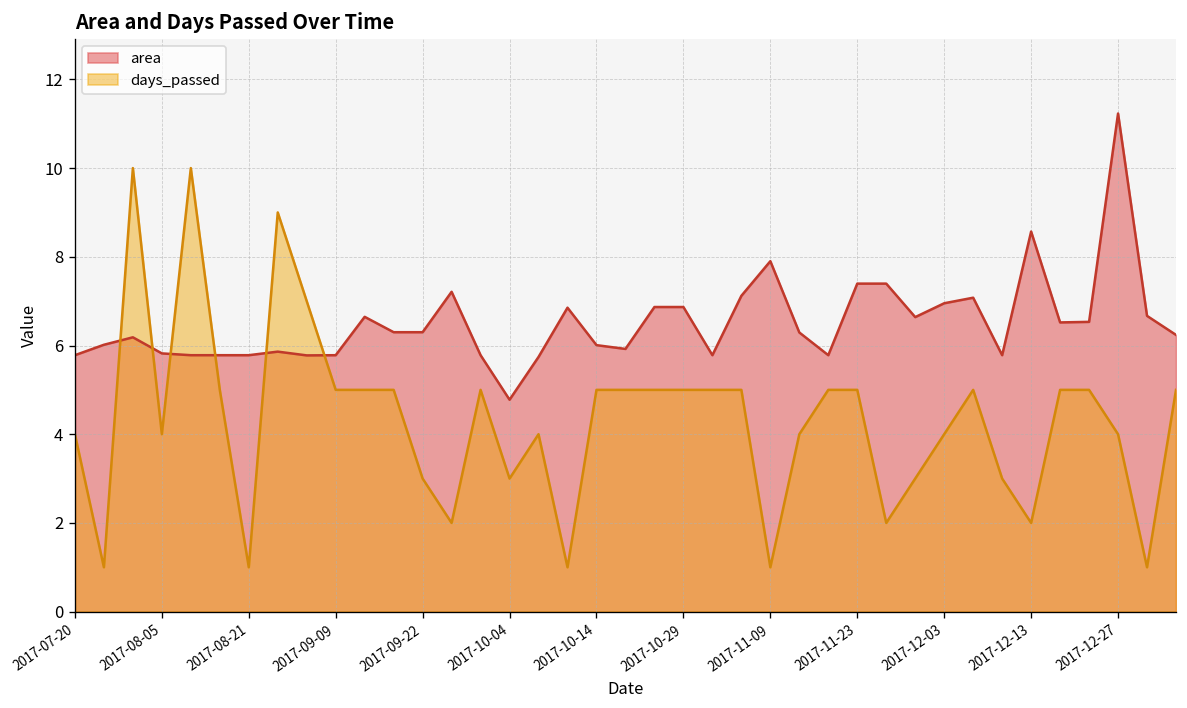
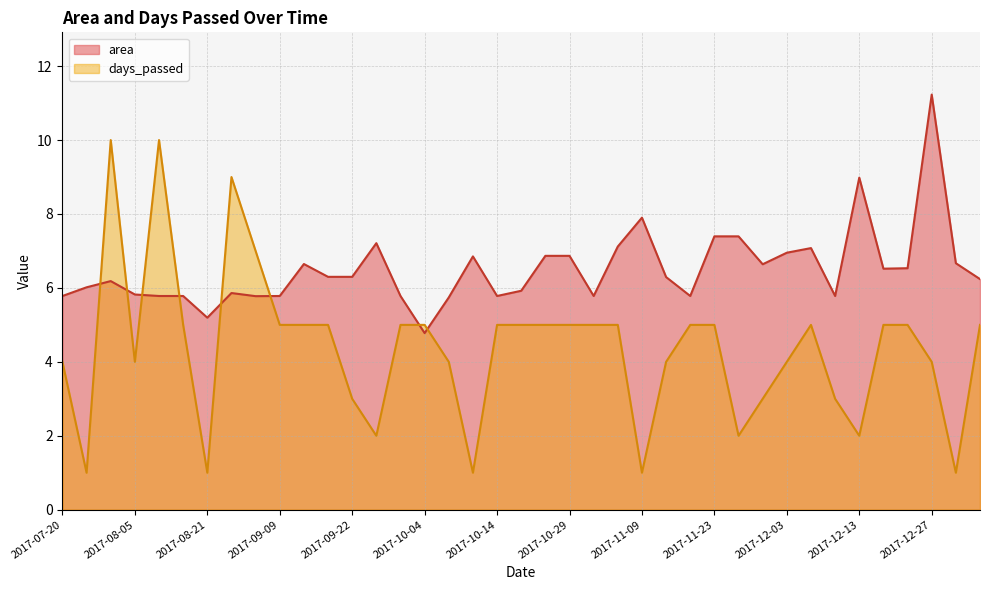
  {
    "area": {
      "2017-07-20": 5.8,
      "2017-08-05": 5.8,
-     "2017-08-21": 5.8,
+     "2017-08-21": 5.2,
      "2017-09-09": 5.8,
      "2017-09-22": 6.3,
      "2017-10-04": 4.8,
-     "2017-10-14": 6.0,
+     "2017-10-14": 5.8,
      "2017-10-29": 6.9,
      "2017-11-09": 7.9,
      "2017-11-23": 7.4,
      "2017-12-03": 7.0,
-     "2017-12-13": 8.6,
+     "2017-12-13": 9.0,
      "2017-12-27": 11.2
    },
    "days_passed": {
      "2017-07-20": 4,
      "2017-08-05": 4,
      "2017-08-21": 1,
      "2017-09-09": 5,
      "2017-09-22": 3,
-     "2017-10-04": 3,
+     "2017-10-04": 5,
      "2017-10-14": 5,
      "2017-10-29": 5,
      "2017-11-09": 1,
      "2017-11-23": 5,
      "2017-12-03": 4,
      "2017-12-13": 2,
      "2017-12-27": 4
    }
  }
